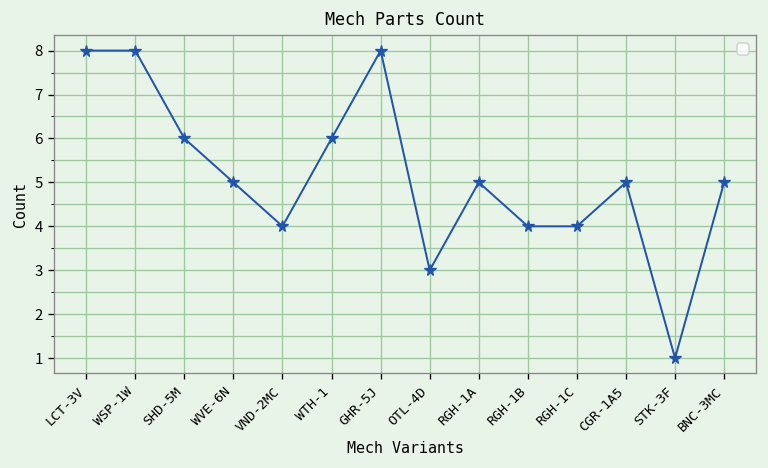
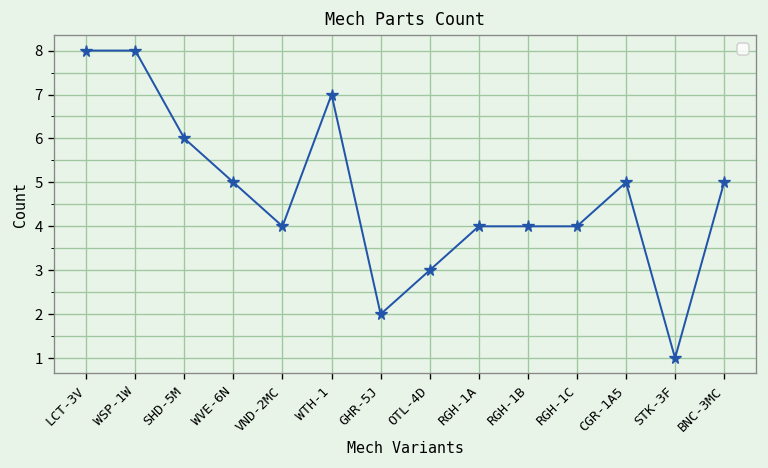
  {
    "LCT-3V": 8,
    "WSP-1W": 8,
    "SHD-5M": 6,
    "WVE-6N": 5,
    "VND-2MC": 4,
-   "WTH-1": 6,
-   "GHR-5J": 8,
+   "WTH-1": 7,
+   "GHR-5J": 2,
    "OTL-4D": 3,
-   "RGH-1A": 5,
+   "RGH-1A": 4,
    "RGH-1B": 4,
    "RGH-1C": 4,
    "CGR-1A5": 5,
    "STK-3F": 1,
    "BNC-3MC": 5
  }
